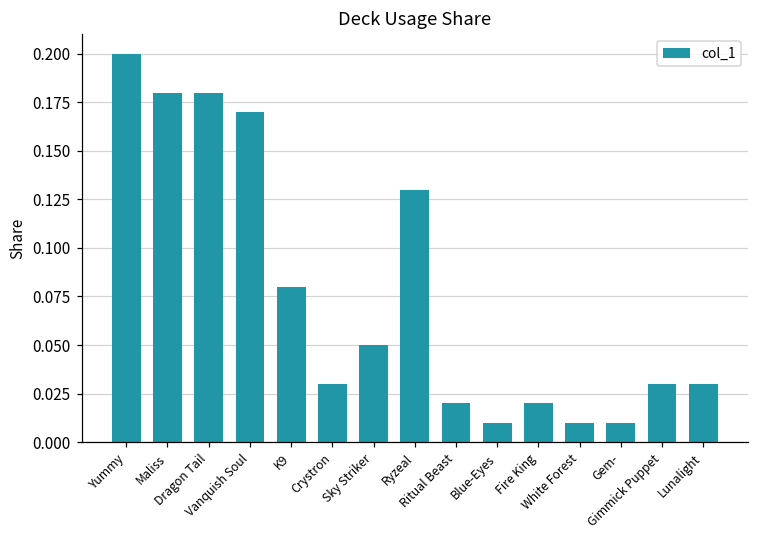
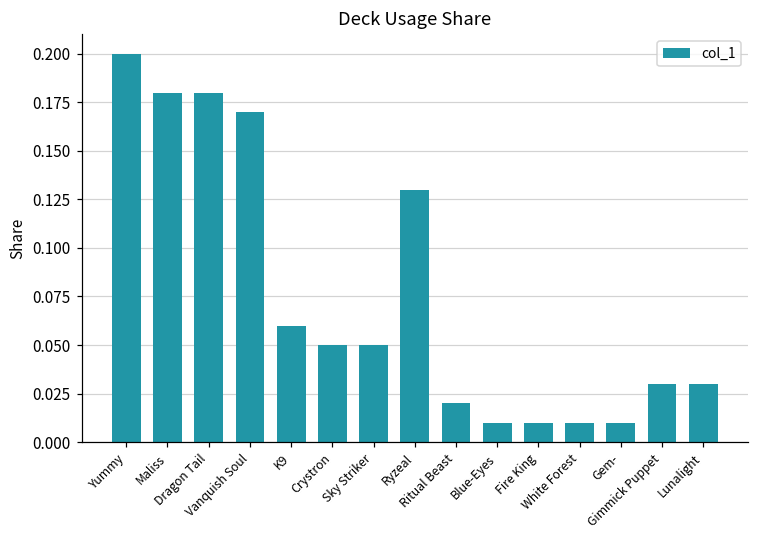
  {
    "Yummy": 0.20,
    "Maliss": 0.18,
    "Dragon Tail": 0.18,
    "Vanquish Soul": 0.17,
-   "K9": 0.08,
-   "Crystron": 0.03,
+   "K9": 0.06,
+   "Crystron": 0.05,
    "Sky Striker": 0.05,
    "Ryzeal": 0.13,
    "Ritual Beast": 0.02,
    "Blue-Eyes": 0.01,
-   "Fire King": 0.02,
+   "Fire King": 0.01,
    "White Forest": 0.01,
    "Gem-": 0.01,
    "Gimmick Puppet": 0.03,
    "Lunalight": 0.03
  }
